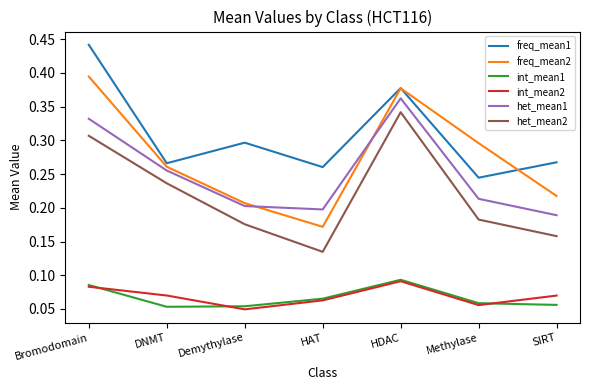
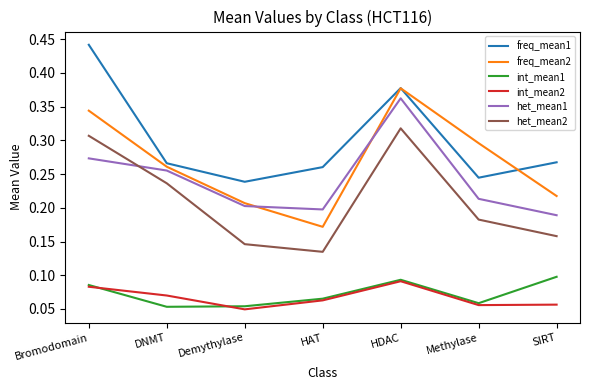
  {
    "freq_mean1": {
      "Bromodomain": 0.44,
      "DNMT": 0.27,
-     "Demythylase": 0.30,
+     "Demythylase": 0.24,
      "HAT": 0.26,
      "Methylase": 0.24,
      "SIRT": 0.27
    },
    "freq_mean2": {
-     "Bromodomain": 0.39,
+     "Bromodomain": 0.34,
      "DNMT": 0.26,
      "Demythylase": 0.21,
      "HAT": 0.17,
      "Methylase": 0.30,
      "SIRT": 0.22
    },
    "int_mean1": {
      "DNMT": 0.05,
      "Demythylase": 0.05,
-     "SIRT": 0.06
+     "SIRT": 0.10
    },
    "int_mean2": {
      "DNMT": 0.07,
      "Demythylase": 0.05,
-     "SIRT": 0.07
+     "SIRT": 0.06
    },
    "het_mean1": {
-     "Bromodomain": 0.33,
+     "Bromodomain": 0.27,
      "DNMT": 0.26,
      "Demythylase": 0.20,
      "HAT": 0.20,
      "HDAC": 0.36,
      "Methylase": 0.21,
      "SIRT": 0.19
    },
    "het_mean2": {
      "Bromodomain": 0.31,
      "DNMT": 0.24,
-     "Demythylase": 0.18,
+     "Demythylase": 0.15,
      "HAT": 0.13,
-     "HDAC": 0.34,
+     "HDAC": 0.32,
      "Methylase": 0.18,
      "SIRT": 0.16
    }
  }
